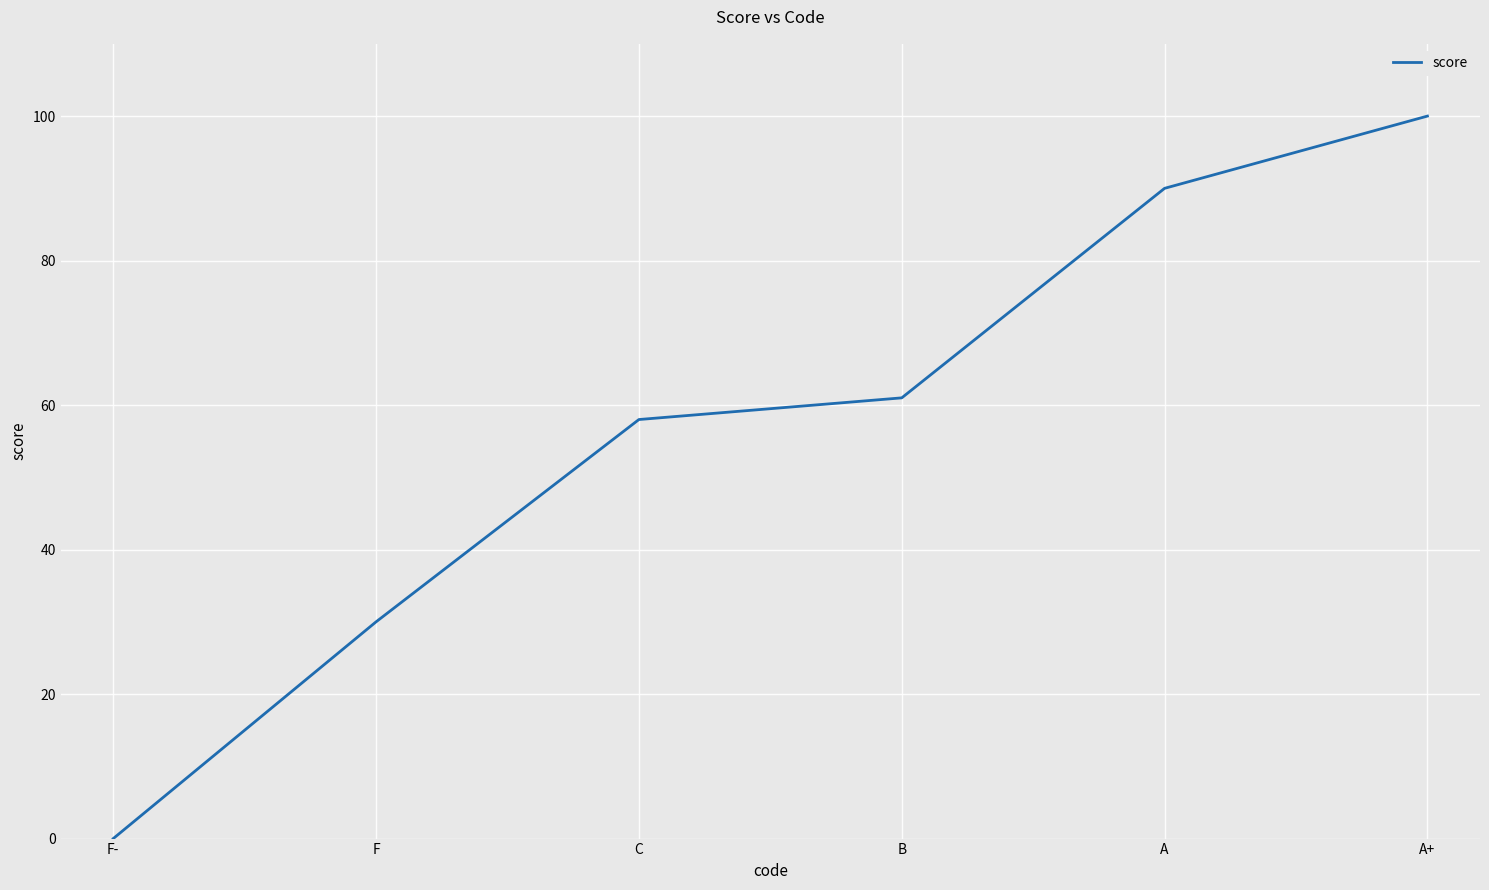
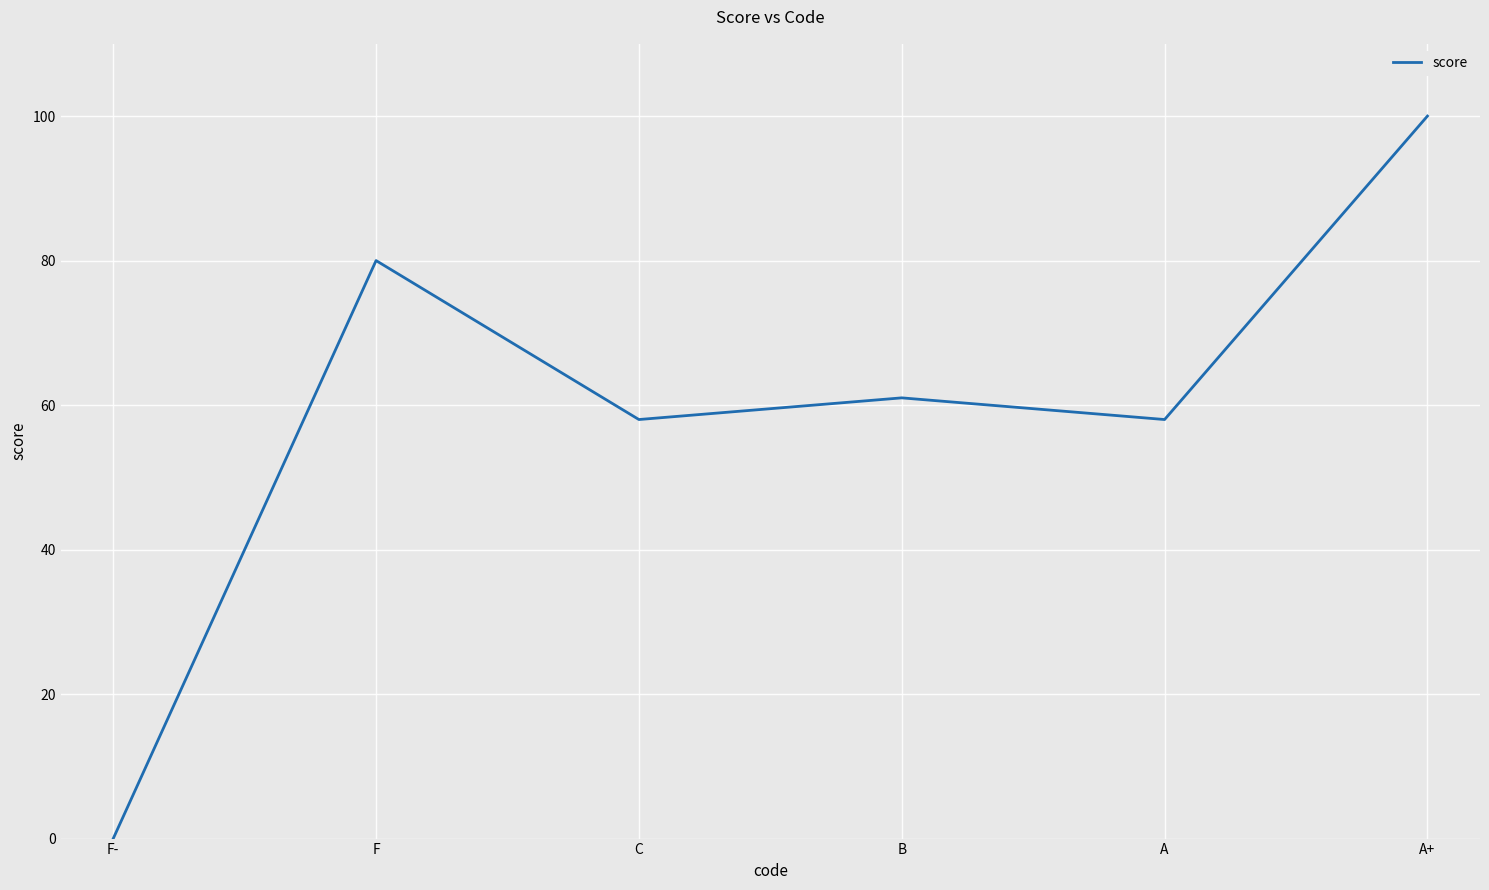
  {
    "F-": 0,
-   "F": 30,
+   "F": 80,
    "C": 58,
    "B": 61,
-   "A": 90,
+   "A": 58,
    "A+": 100
  }
